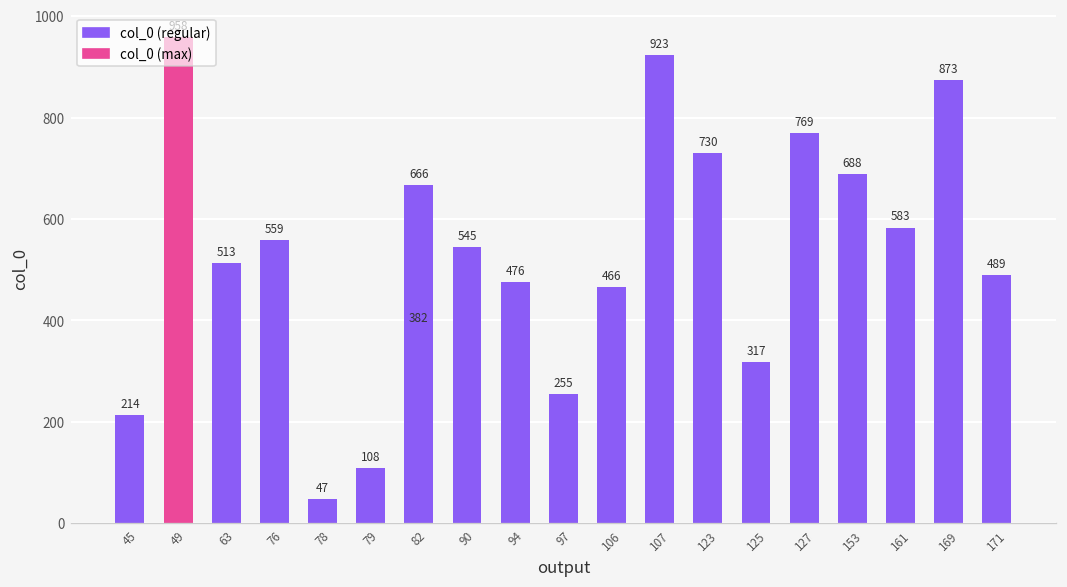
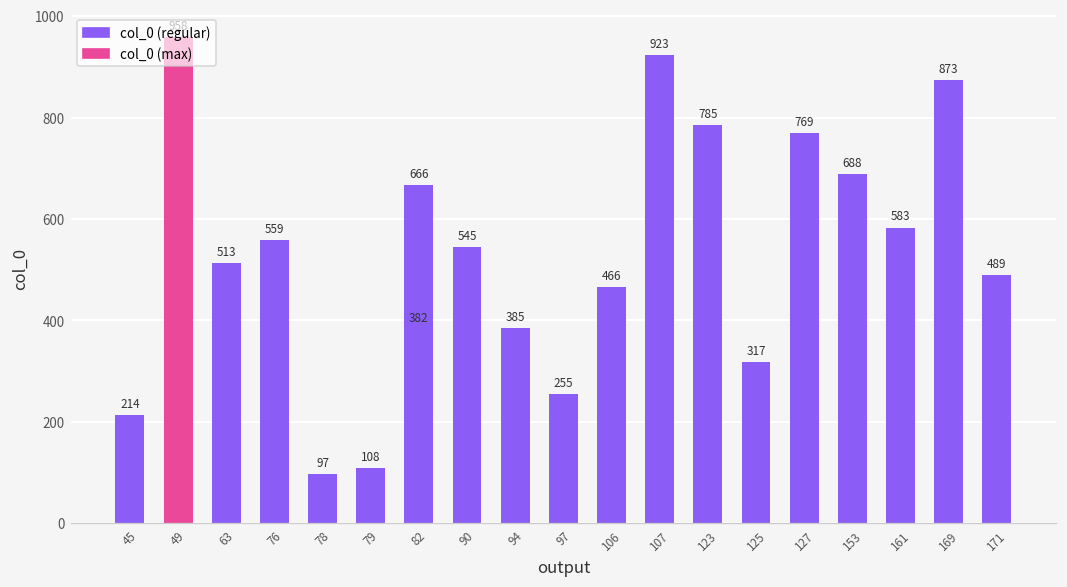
  {
    "45": 214,
    "63": 513,
    "76": 559,
-   "78": 47,
+   "78": 97,
    "79": 108,
    "90": 545,
-   "94": 476,
+   "94": 385,
    "97": 255,
    "106": 466,
    "107": 923,
-   "123": 730,
+   "123": 785,
    "125": 317,
    "127": 769,
    "153": 688,
    "161": 583,
    "169": 873,
    "171": 489
  }
